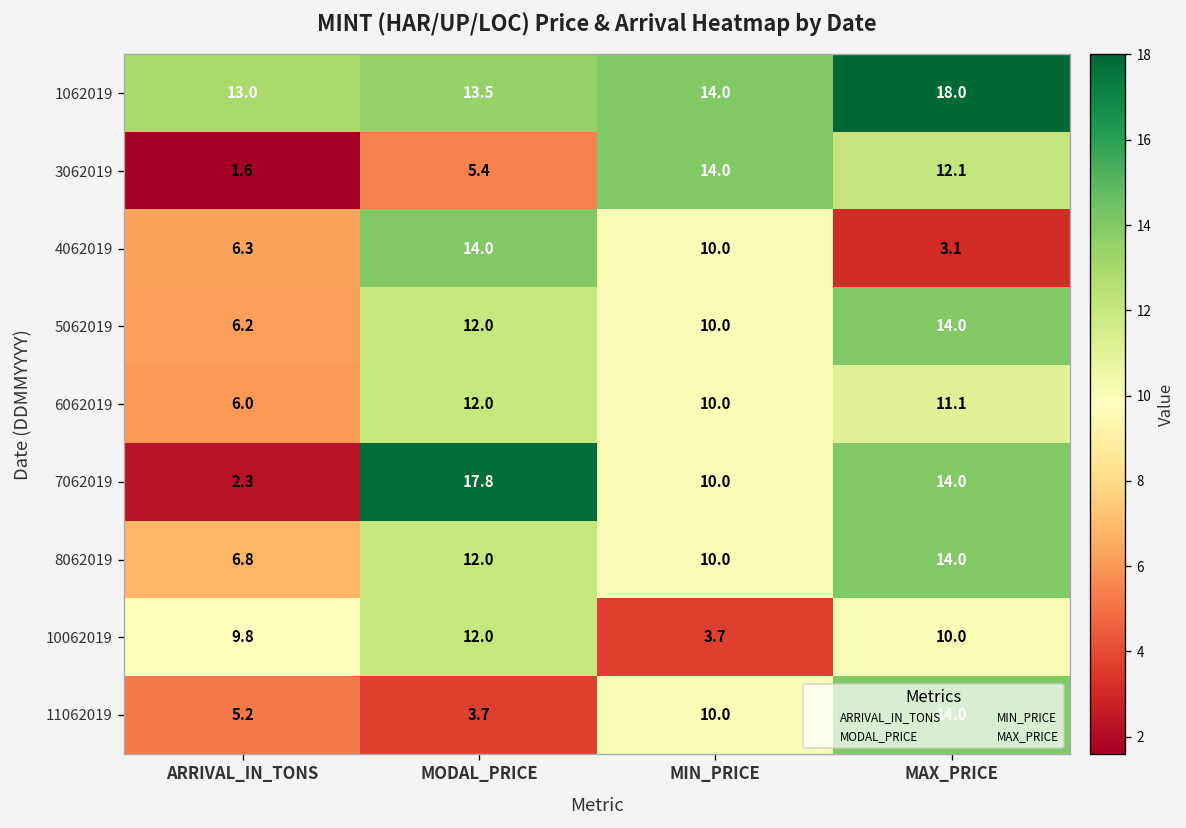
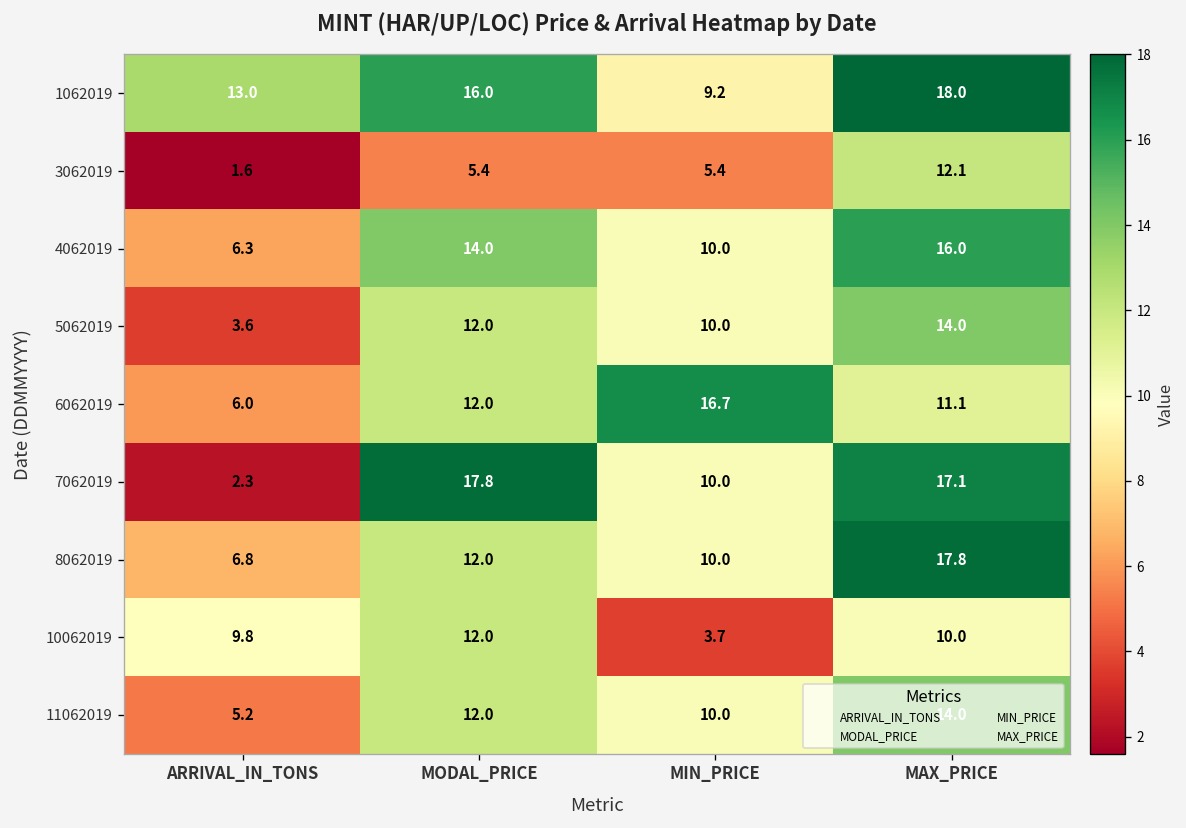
  {
    "1062019": {
      "ARRIVAL_IN_TONS": 13.0,
-     "MODAL_PRICE": 13.5,
-     "MIN_PRICE": 14.0,
+     "MODAL_PRICE": 16.0,
+     "MIN_PRICE": 9.2,
      "MAX_PRICE": 18.0
    },
    "3062019": {
      "ARRIVAL_IN_TONS": 1.6,
      "MODAL_PRICE": 5.4,
-     "MIN_PRICE": 14.0,
+     "MIN_PRICE": 5.4,
      "MAX_PRICE": 12.1
    },
    "4062019": {
      "ARRIVAL_IN_TONS": 6.3,
      "MODAL_PRICE": 14.0,
      "MIN_PRICE": 10.0,
-     "MAX_PRICE": 3.1
+     "MAX_PRICE": 16.0
    },
    "5062019": {
-     "ARRIVAL_IN_TONS": 6.2,
+     "ARRIVAL_IN_TONS": 3.6,
      "MODAL_PRICE": 12.0,
      "MIN_PRICE": 10.0,
      "MAX_PRICE": 14.0
    },
    "6062019": {
      "ARRIVAL_IN_TONS": 6.0,
      "MODAL_PRICE": 12.0,
-     "MIN_PRICE": 10.0,
+     "MIN_PRICE": 16.7,
      "MAX_PRICE": 11.1
    },
    "7062019": {
      "ARRIVAL_IN_TONS": 2.3,
      "MODAL_PRICE": 17.8,
      "MIN_PRICE": 10.0,
-     "MAX_PRICE": 14.0
+     "MAX_PRICE": 17.1
    },
    "8062019": {
      "ARRIVAL_IN_TONS": 6.8,
      "MODAL_PRICE": 12.0,
      "MIN_PRICE": 10.0,
-     "MAX_PRICE": 14.0
+     "MAX_PRICE": 17.8
    },
    "10062019": {
      "ARRIVAL_IN_TONS": 9.8,
      "MODAL_PRICE": 12.0,
      "MIN_PRICE": 3.7,
      "MAX_PRICE": 10.0
    },
    "11062019": {
      "ARRIVAL_IN_TONS": 5.2,
-     "MODAL_PRICE": 3.7,
+     "MODAL_PRICE": 12.0,
      "MIN_PRICE": 10.0
    }
  }
